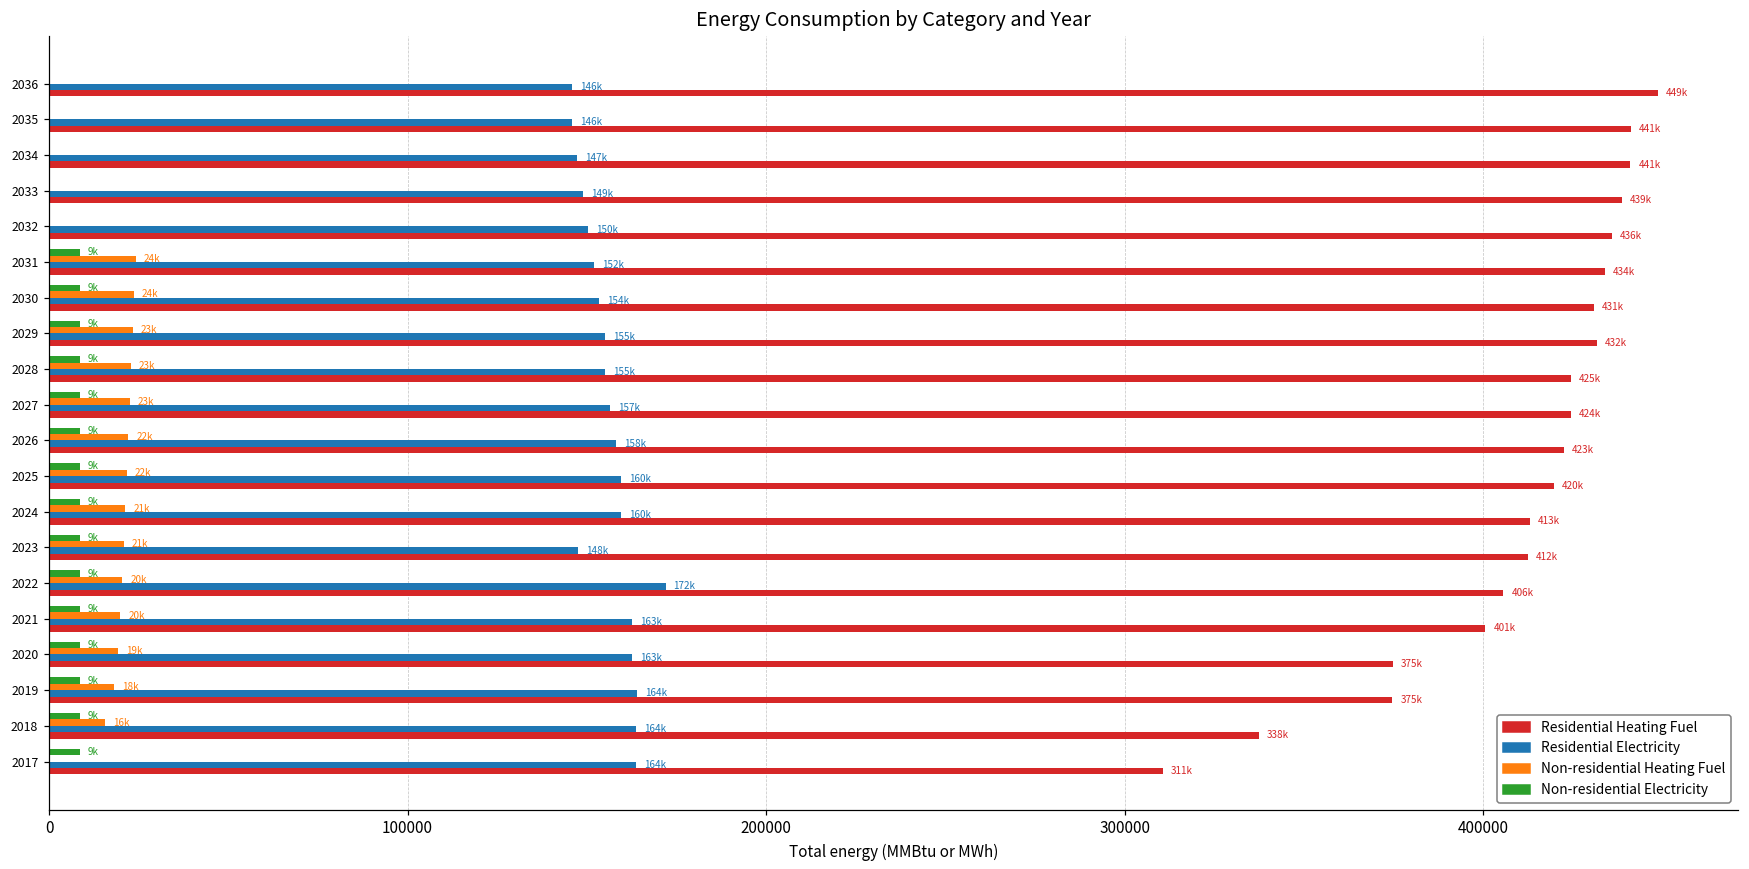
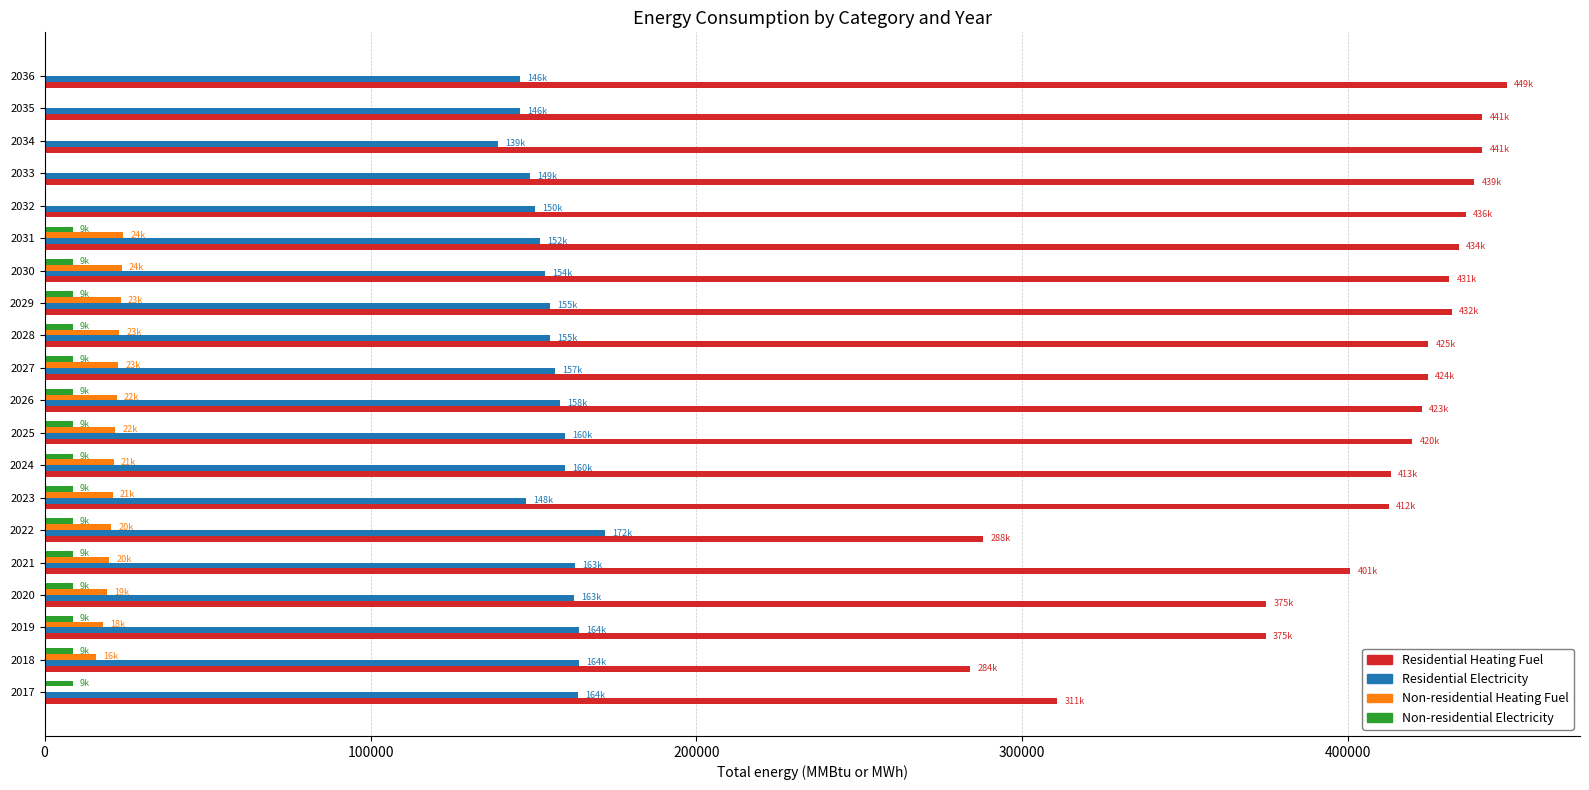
  {
    "Residential Heating Fuel": {
      "2036": "449k",
      "2035": "441k",
      "2034": "441k",
      "2033": "439k",
      "2032": "436k",
      "2031": "434k",
      "2030": "431k",
      "2029": "432k",
      "2028": "425k",
      "2027": "424k",
      "2026": "423k",
      "2025": "420k",
      "2024": "413k",
      "2023": "412k",
-     "2022": "406k",
+     "2022": "288k",
      "2021": "401k",
      "2020": "375k",
      "2019": "375k",
-     "2018": "338k",
+     "2018": "284k",
      "2017": "311k"
    },
    "Residential Electricity": {
      "2036": "146k",
      "2035": "146k",
-     "2034": "147k",
+     "2034": "139k",
      "2033": "149k",
      "2032": "150k",
      "2031": "152k",
      "2030": "154k",
      "2029": "155k",
      "2028": "155k",
      "2027": "157k",
      "2026": "158k",
      "2025": "160k",
      "2024": "160k",
      "2023": "148k",
      "2022": "172k",
      "2021": "163k",
      "2020": "163k",
      "2019": "164k",
      "2018": "164k",
      "2017": "164k"
    },
    "Non-residential Heating Fuel": {
      "2031": "24k",
      "2030": "24k",
      "2029": "23k",
      "2028": "23k",
      "2027": "23k",
      "2026": "22k",
      "2025": "22k",
      "2024": "21k",
      "2023": "21k",
      "2022": "20k",
      "2021": "20k",
      "2020": "19k",
      "2019": "18k",
      "2018": "16k"
    },
    "Non-residential Electricity": {
      "2031": "9k",
      "2030": "9k",
      "2029": "9k",
      "2028": "9k",
      "2027": "9k",
      "2026": "9k",
      "2025": "9k",
      "2024": "9k",
      "2023": "9k",
      "2022": "9k",
      "2021": "9k",
      "2020": "9k",
      "2019": "9k",
      "2018": "9k",
      "2017": "9k"
    }
  }
